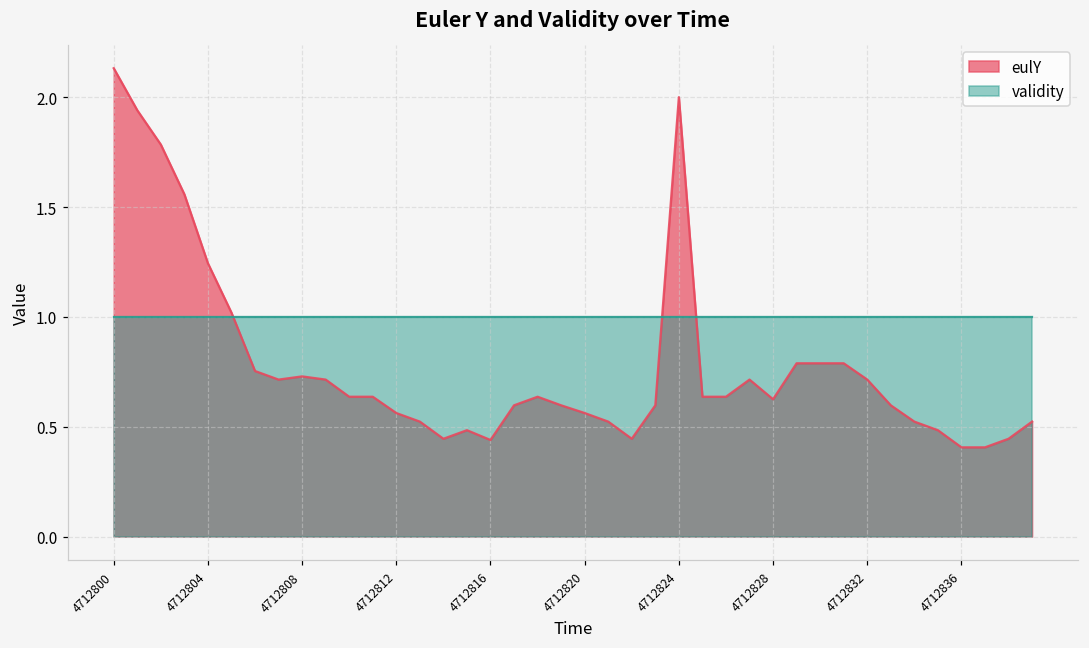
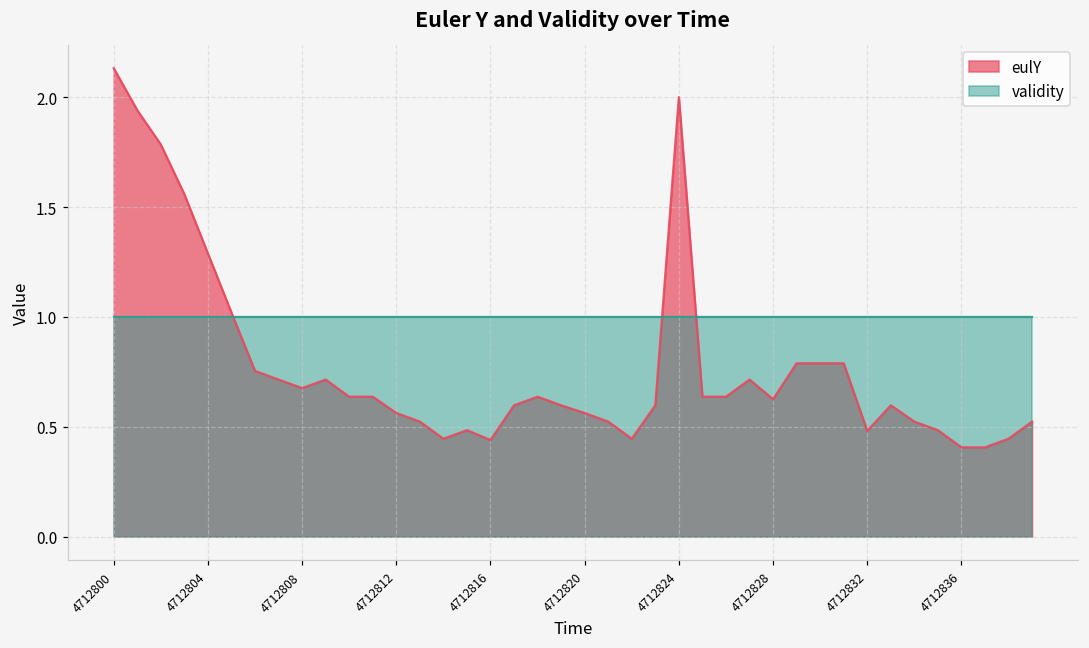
  {
    "eulY": {
      "4712800": 2.13,
-     "4712804": 1.24,
-     "4712808": 0.73,
+     "4712804": 1.29,
+     "4712808": 0.68,
      "4712812": 0.56,
      "4712816": 0.44,
      "4712820": 0.56,
      "4712824": 2.00,
      "4712828": 0.63,
-     "4712832": 0.71,
+     "4712832": 0.48,
      "4712836": 0.41
    },
    "validity": {
      "4712800": 1.00,
      "4712804": 1.00,
      "4712808": 1.00,
      "4712812": 1.00,
      "4712816": 1.00,
      "4712820": 1.00,
      "4712824": 1.00,
      "4712828": 1.00,
      "4712832": 1.00,
      "4712836": 1.00
    }
  }
